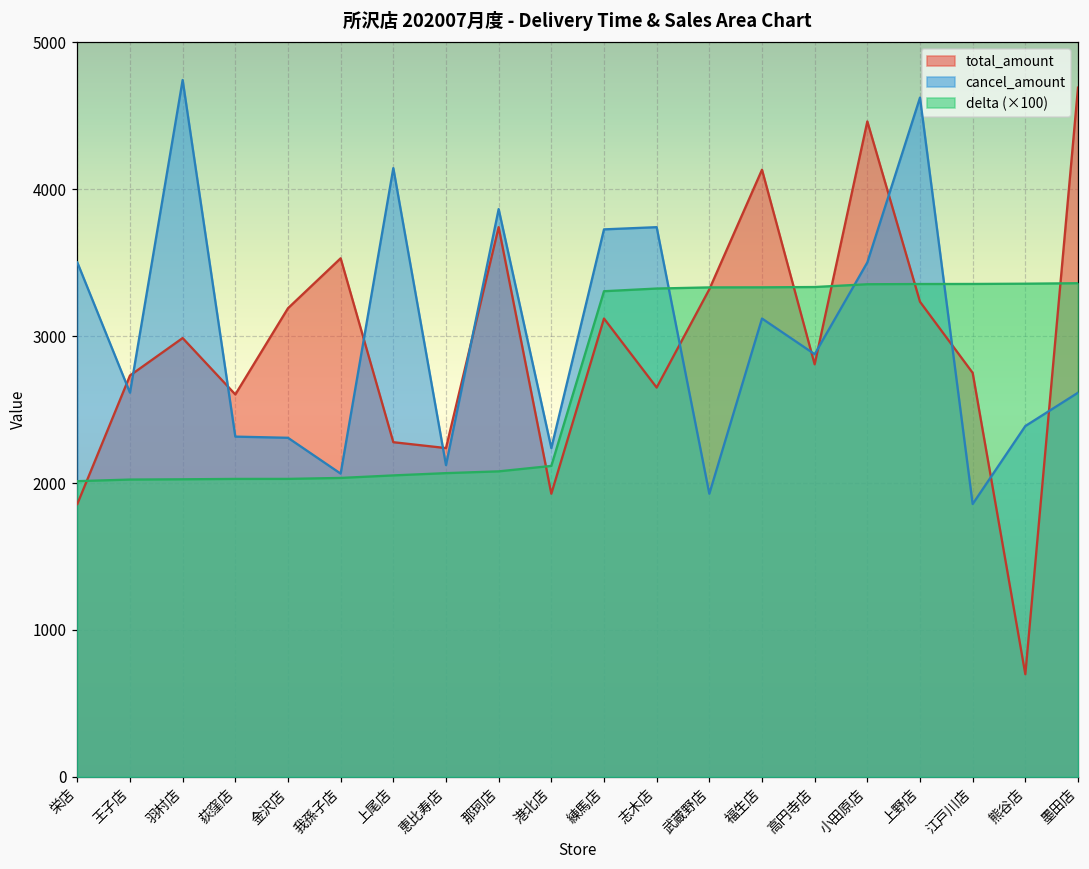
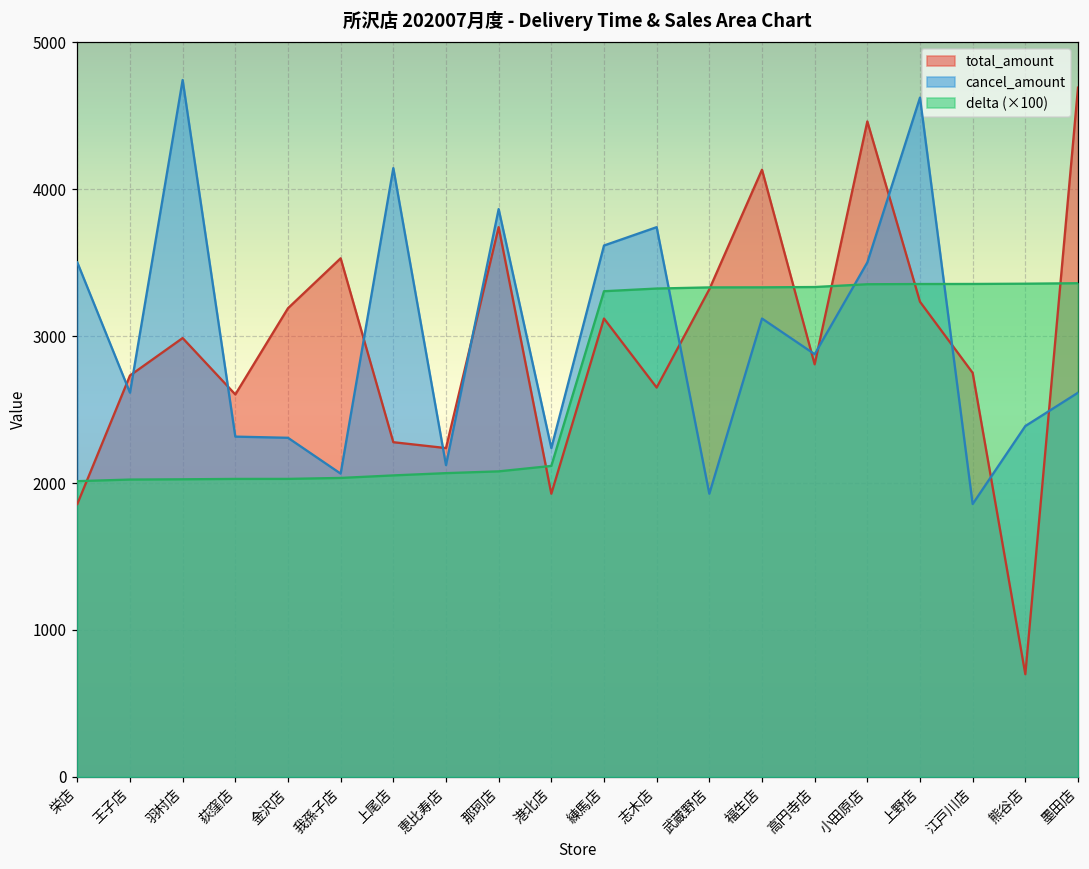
  {
    "total_amount": {
      "栄店": 1860,
      "王子店": 2730,
      "羽村店": 2990,
      "荻窪店": 2600,
      "金沢店": 3190,
      "我孫子店": 3530,
      "上尾店": 2280,
      "恵比寿店": 2240,
      "那珂店": 3740,
      "港北店": 1930,
      "練馬店": 3120,
      "志木店": 2650,
      "福生店": 4130,
      "高円寺店": 2810,
      "小田原店": 4460,
      "上野店": 3230,
      "江戸川店": 2750,
      "熊谷店": 700,
      "墨田店": 4690
    },
    "cancel_amount": {
      "栄店": 3500,
      "王子店": 2620,
      "羽村店": 4740,
      "荻窪店": 2320,
      "金沢店": 2310,
      "我孫子店": 2060,
      "上尾店": 4140,
      "恵比寿店": 2120,
      "那珂店": 3870,
      "港北店": 2240,
-     "練馬店": 3730,
+     "練馬店": 3620,
      "志木店": 3740,
      "武蔵野店": 1930,
      "福生店": 3120,
      "高円寺店": 2880,
      "小田原店": 3500,
      "上野店": 4620,
      "江戸川店": 1860,
      "熊谷店": 2390,
      "墨田店": 2620
    },
    "delta (×100)": {
      "栄店": 2010,
      "王子店": 2020,
      "羽村店": 2030,
      "荻窪店": 2030,
      "金沢店": 2030,
      "我孫子店": 2030,
      "上尾店": 2050,
      "恵比寿店": 2070,
      "那珂店": 2080,
      "港北店": 2120,
      "練馬店": 3310,
      "志木店": 3320,
      "福生店": 3330,
      "高円寺店": 3330,
      "小田原店": 3350,
      "上野店": 3350,
      "江戸川店": 3360,
      "熊谷店": 3360,
      "墨田店": 3360
    }
  }
